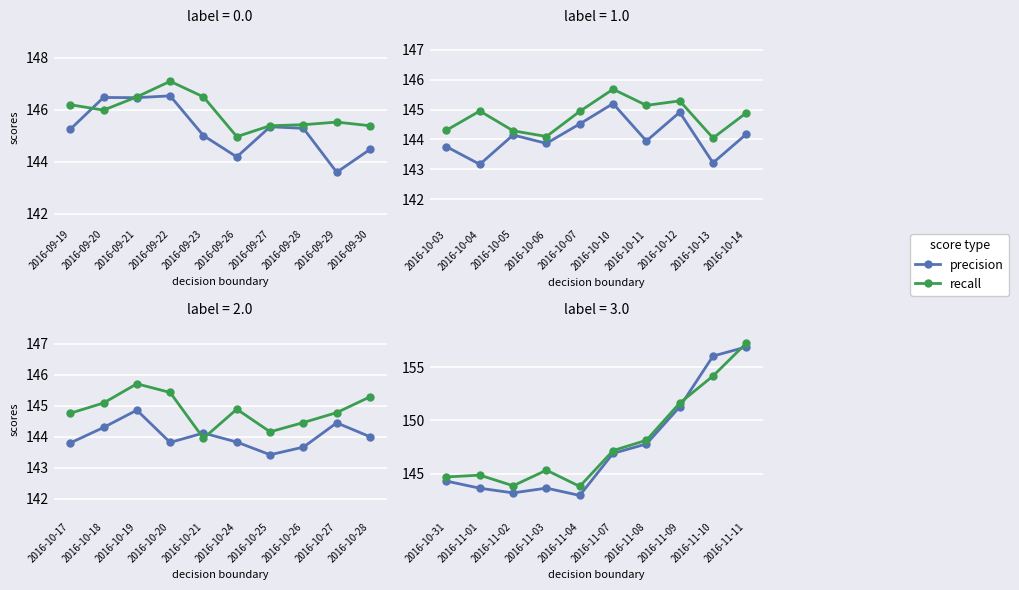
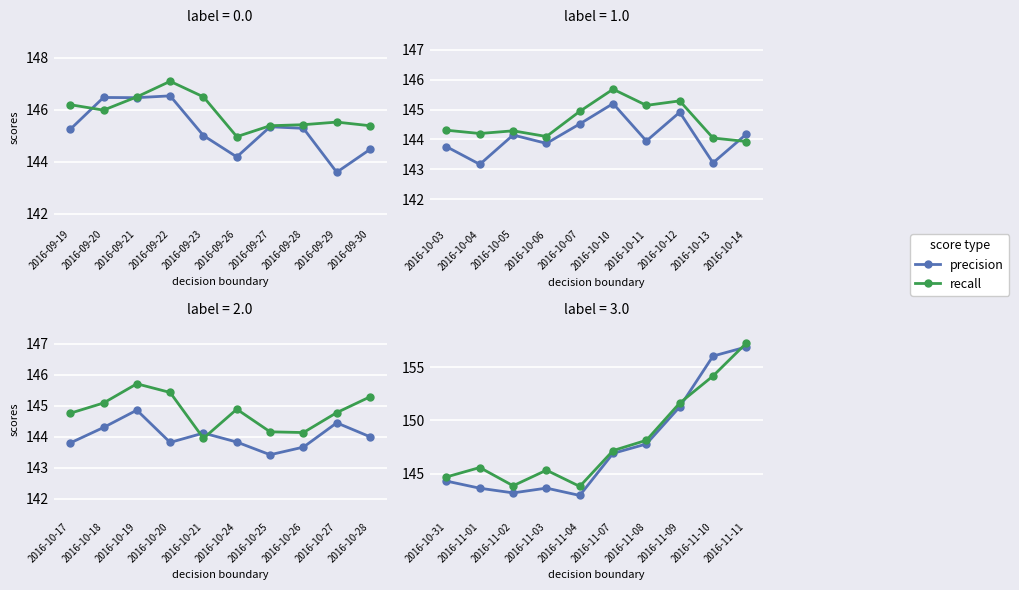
  {
    "label = 0.0": {
      "precision": {
        "2016-09-19": 145.2,
        "2016-09-20": 146.5,
        "2016-09-22": 146.5,
        "2016-09-23": 145.0,
        "2016-09-26": 144.2,
        "2016-09-28": 145.3,
        "2016-09-29": 143.6,
        "2016-09-30": 144.5
      },
      "recall": {
        "2016-09-19": 146.2,
        "2016-09-20": 146.0,
        "2016-09-22": 147.1,
        "2016-09-23": 146.5,
        "2016-09-26": 145.0,
        "2016-09-28": 145.4,
        "2016-09-29": 145.5,
        "2016-09-30": 145.4
      }
    },
    "label = 1.0": {
      "precision": {
        "2016-10-03": 143.8,
        "2016-10-04": 143.2,
        "2016-10-05": 144.1,
        "2016-10-06": 143.9,
        "2016-10-07": 144.5,
        "2016-10-10": 145.2,
        "2016-10-11": 143.9,
        "2016-10-12": 144.9,
        "2016-10-13": 143.2,
        "2016-10-14": 144.2
      },
      "recall": {
        "2016-10-03": 144.3,
-       "2016-10-04": 145.0,
+       "2016-10-04": 144.2,
        "2016-10-05": 144.3,
        "2016-10-06": 144.1,
        "2016-10-07": 144.9,
        "2016-10-10": 145.7,
        "2016-10-11": 145.1,
        "2016-10-12": 145.3,
        "2016-10-13": 144.1,
-       "2016-10-14": 144.9
+       "2016-10-14": 143.9
      }
    },
    "label = 2.0": {
      "precision": {
        "2016-10-17": 143.8,
        "2016-10-18": 144.3,
        "2016-10-19": 144.9,
        "2016-10-20": 143.8,
        "2016-10-21": 144.1,
        "2016-10-24": 143.8,
        "2016-10-25": 143.4,
        "2016-10-26": 143.7,
        "2016-10-27": 144.4,
        "2016-10-28": 144.0
      },
      "recall": {
        "2016-10-17": 144.8,
        "2016-10-18": 145.1,
        "2016-10-19": 145.7,
        "2016-10-20": 145.4,
        "2016-10-21": 143.9,
        "2016-10-24": 144.9,
        "2016-10-25": 144.2,
-       "2016-10-26": 144.5,
+       "2016-10-26": 144.1,
        "2016-10-27": 144.8,
        "2016-10-28": 145.3
      }
    },
    "label = 3.0": {
      "precision": {
        "2016-10-31": 144.3,
        "2016-11-01": 143.6,
        "2016-11-02": 143.2,
        "2016-11-03": 143.6,
        "2016-11-04": 142.9,
        "2016-11-07": 146.9,
        "2016-11-08": 147.8,
        "2016-11-09": 151.3,
        "2016-11-10": 156.1,
        "2016-11-11": 156.9
      },
      "recall": {
        "2016-10-31": 144.7,
-       "2016-11-01": 144.9,
+       "2016-11-01": 145.6,
        "2016-11-02": 143.9,
        "2016-11-03": 145.3,
        "2016-11-04": 143.8,
        "2016-11-07": 147.2,
        "2016-11-08": 148.1,
        "2016-11-09": 151.6,
        "2016-11-10": 154.2,
        "2016-11-11": 157.3
      }
    }
  }
